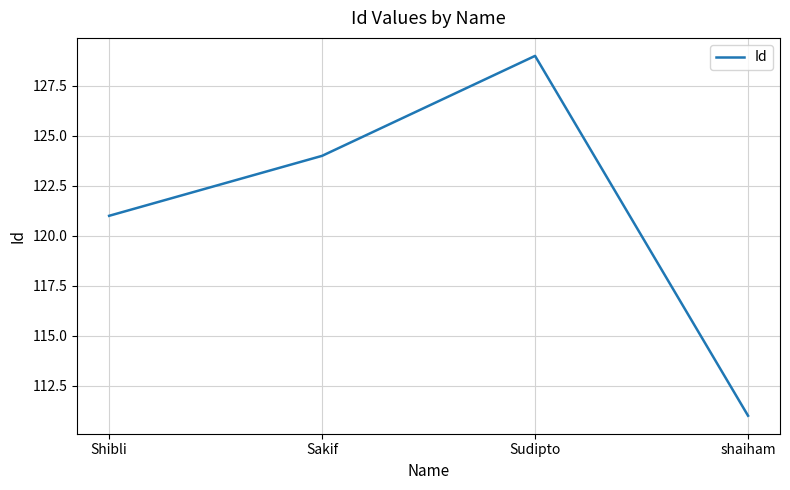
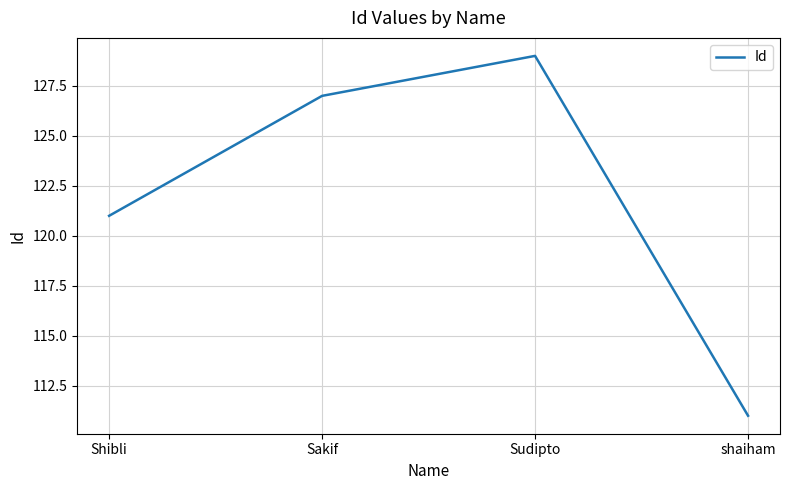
  {
    "Shibli": 121,
-   "Sakif": 124,
+   "Sakif": 127,
    "Sudipto": 129,
    "shaiham": 111
  }
